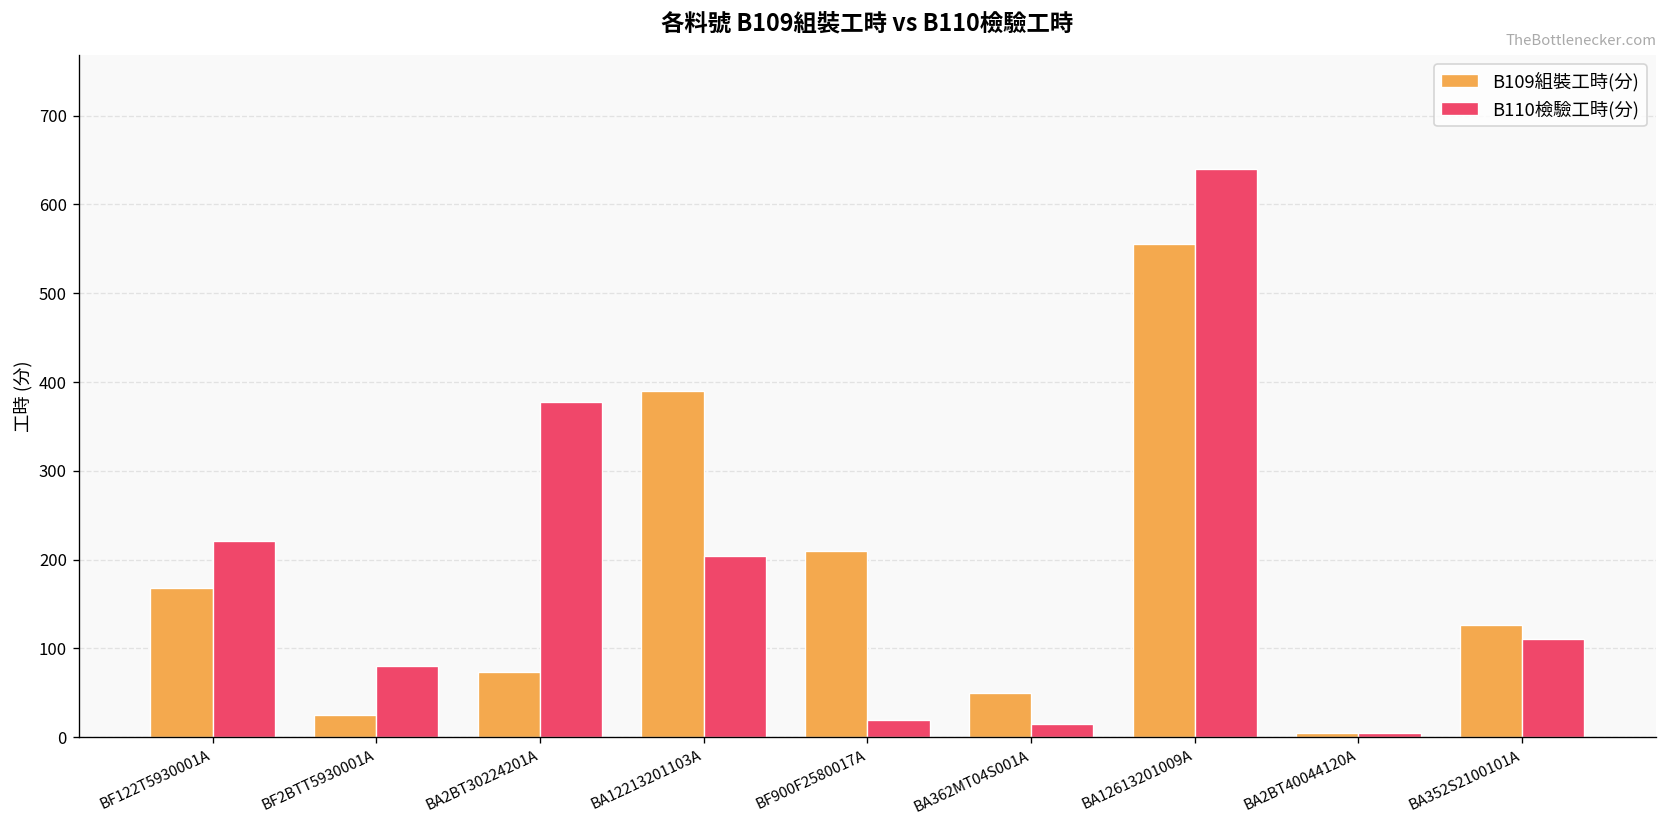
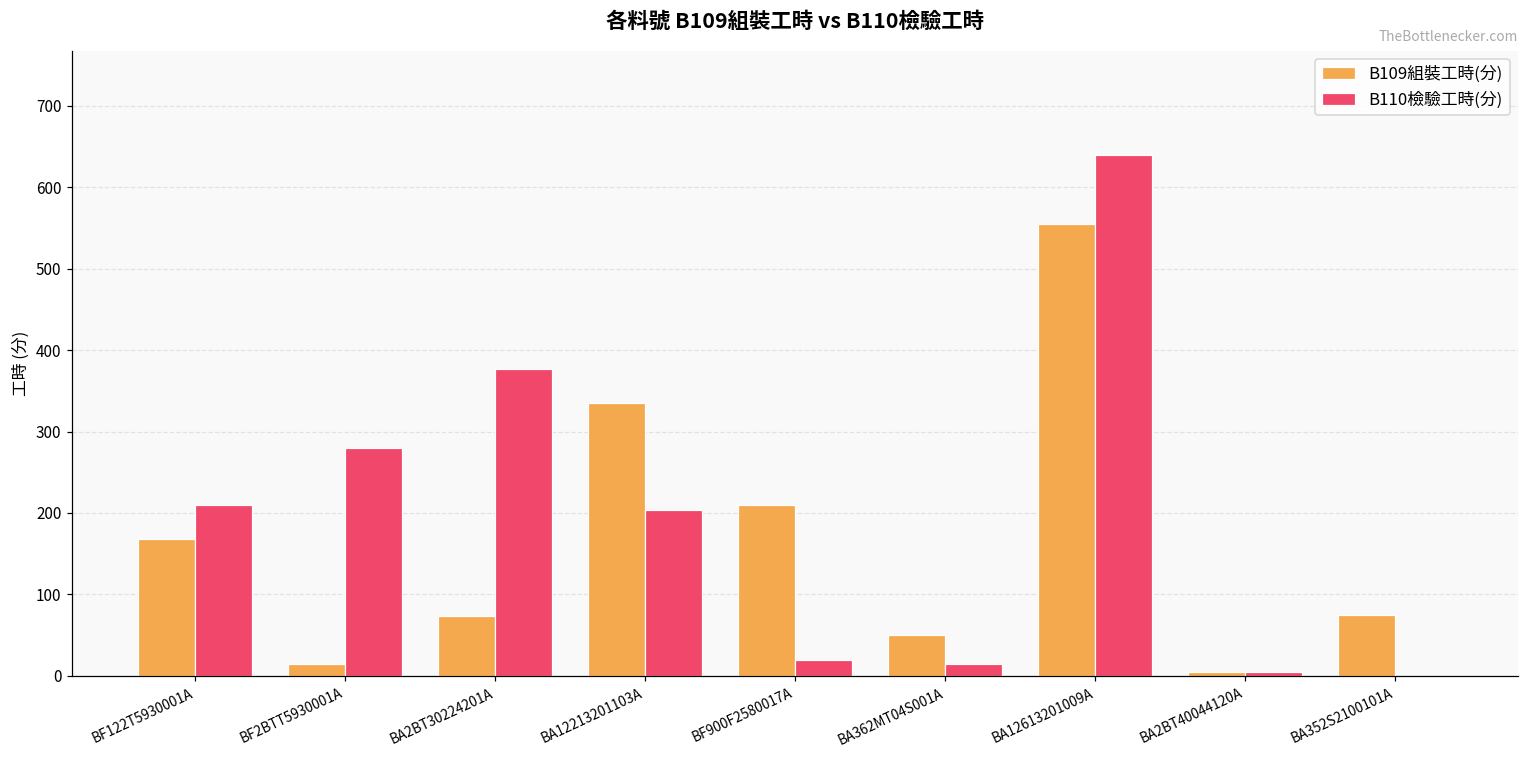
  {
    "B109組裝工時(分)": {
      "BF122T5930001A": 170,
-     "BF2BTT5930001A": 30,
+     "BF2BTT5930001A": 10,
      "BA2BT30224201A": 70,
-     "BA12213201103A": 390,
+     "BA12213201103A": 340,
      "BF900F2580017A": 210,
      "BA362MT04S001A": 50,
      "BA12613201009A": 560,
      "BA2BT40044120A": 10,
-     "BA352S2100101A": 130
+     "BA352S2100101A": 80
    },
    "B110檢驗工時(分)": {
-     "BF122T5930001A": 220,
-     "BF2BTT5930001A": 80,
+     "BF122T5930001A": 210,
+     "BF2BTT5930001A": 280,
      "BA2BT30224201A": 380,
      "BA12213201103A": 200,
      "BF900F2580017A": 20,
      "BA362MT04S001A": 20,
      "BA12613201009A": 640,
      "BA2BT40044120A": 10,
-     "BA352S2100101A": 110
+     "BA352S2100101A": 0
    }
  }
